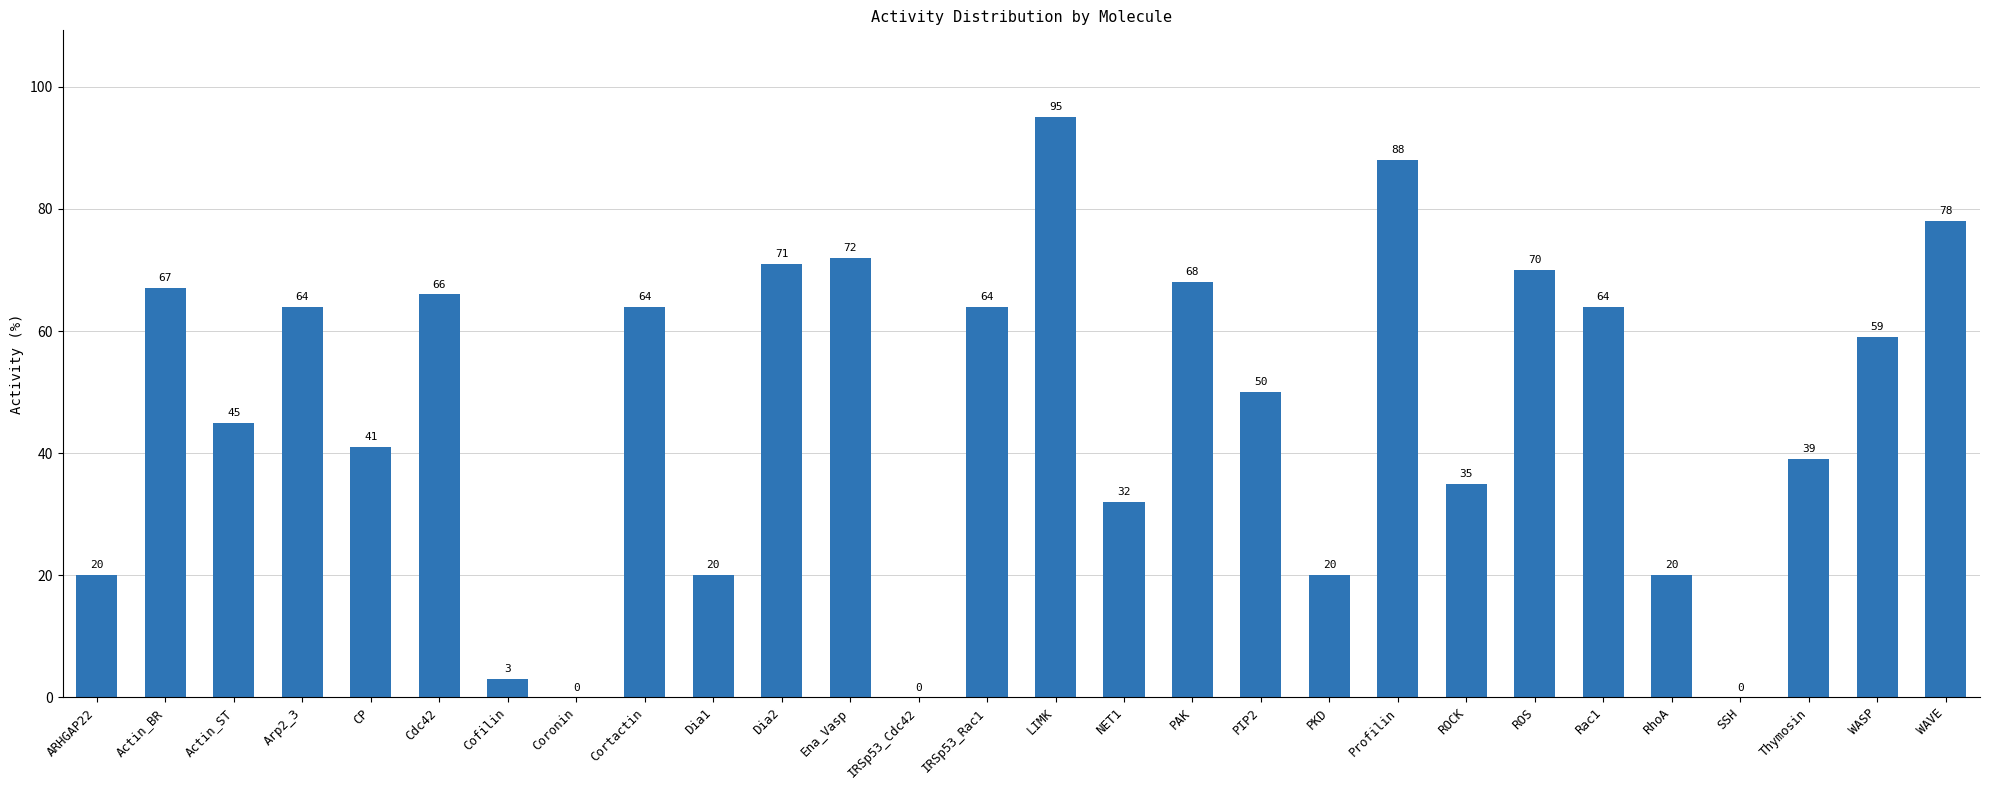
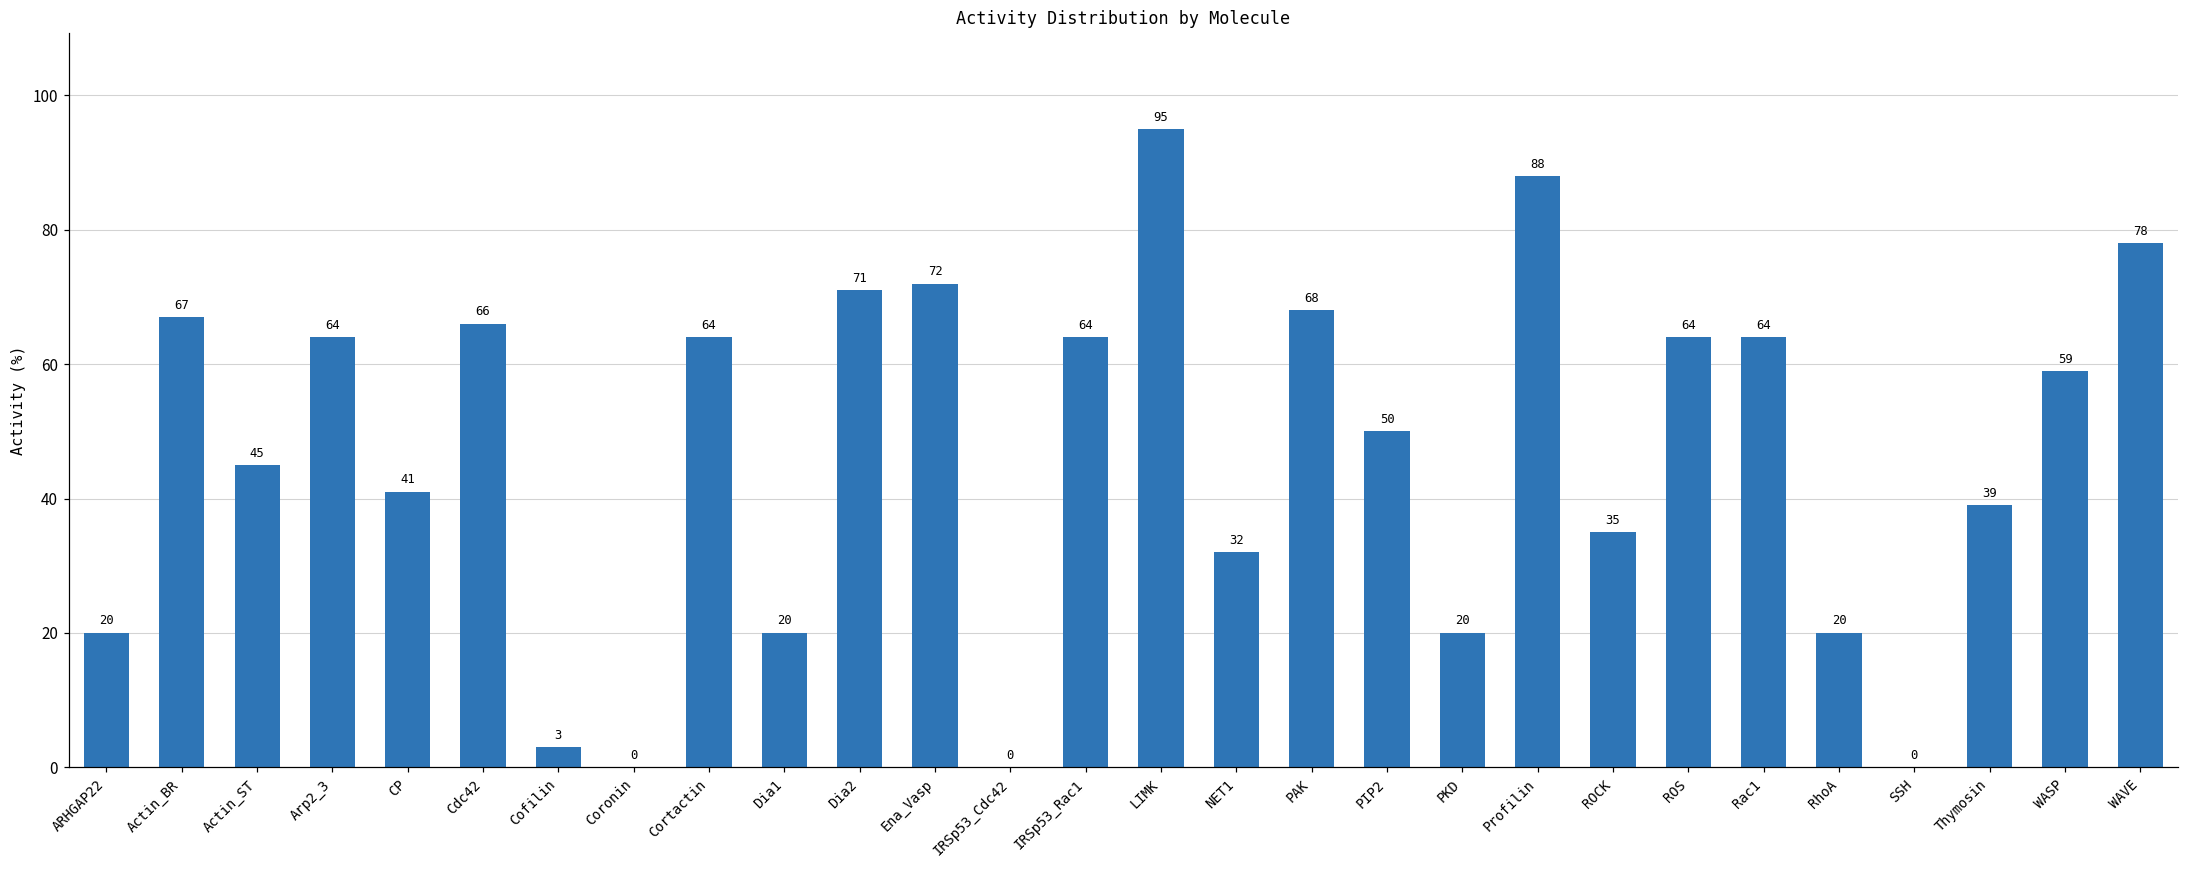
  {
    "ARHGAP22": 20,
    "Actin_BR": 67,
    "Actin_ST": 45,
    "Arp2_3": 64,
    "CP": 41,
    "Cdc42": 66,
    "Cofilin": 3,
    "Coronin": 0,
    "Cortactin": 64,
    "Dia1": 20,
    "Dia2": 71,
    "Ena_Vasp": 72,
    "IRSp53_Cdc42": 0,
    "IRSp53_Rac1": 64,
    "LIMK": 95,
    "NET1": 32,
    "PAK": 68,
    "PIP2": 50,
    "PKD": 20,
    "Profilin": 88,
    "ROCK": 35,
-   "ROS": 70,
+   "ROS": 64,
    "Rac1": 64,
    "RhoA": 20,
    "SSH": 0,
    "Thymosin": 39,
    "WASP": 59,
    "WAVE": 78
  }
